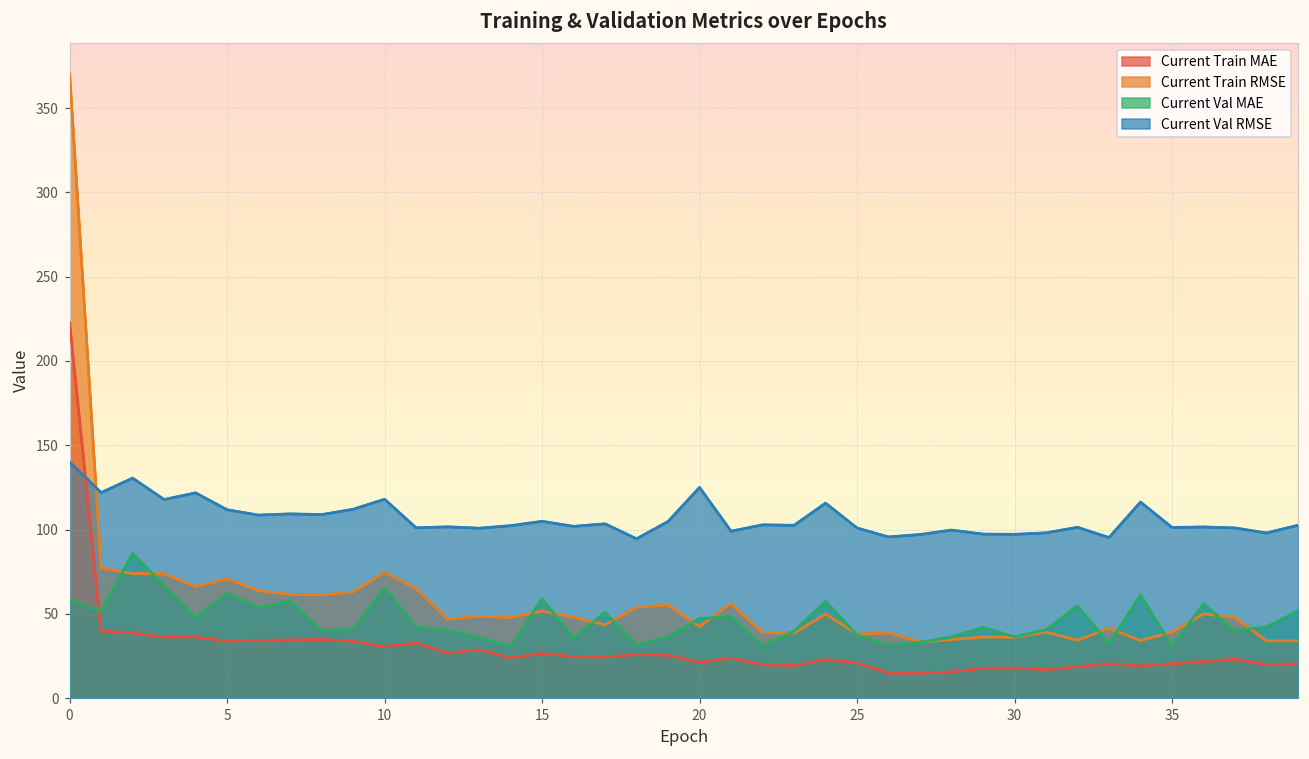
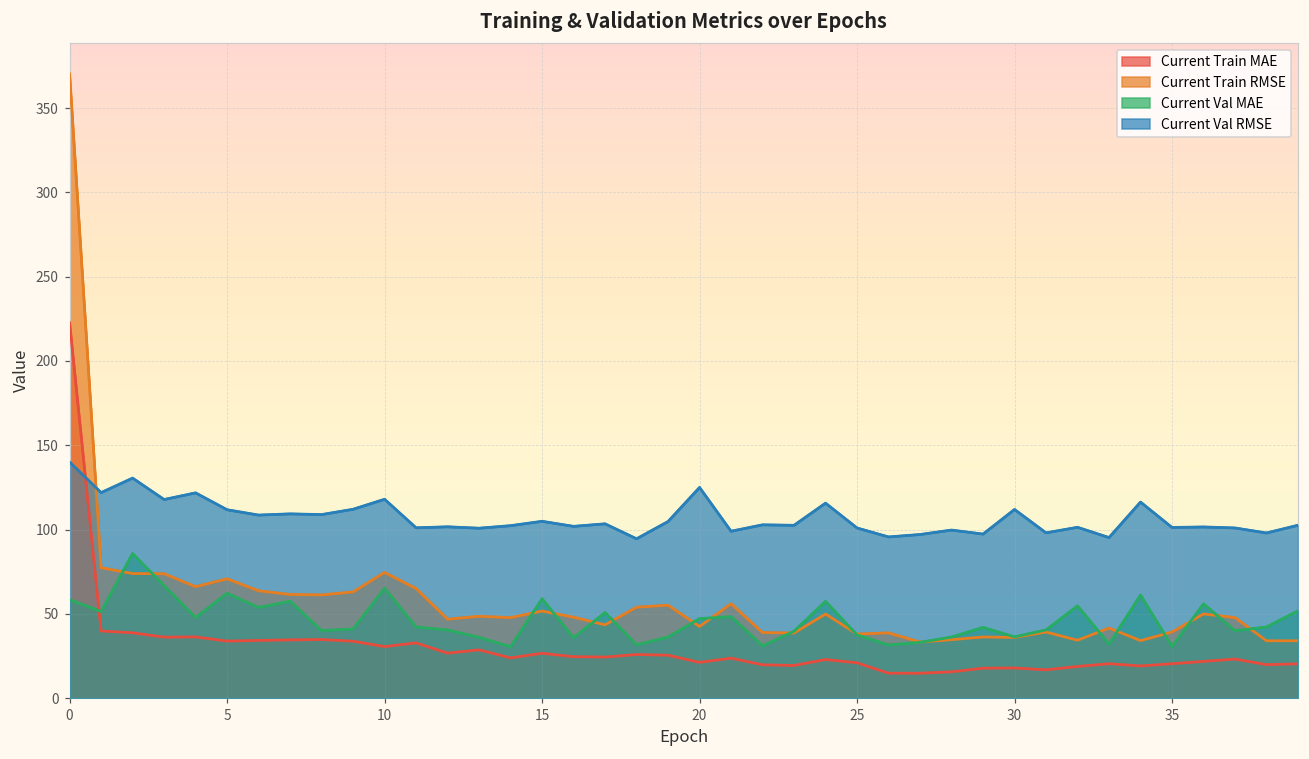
  {
    "Current Val MAE": {
      "0": 58,
      "5": 62,
      "10": 65,
      "15": 59,
      "20": 47,
      "35": 31
    },
    "Current Val RMSE": {
      "0": 140,
      "5": 112,
      "10": 118,
      "15": 105,
      "20": 125,
      "25": 101,
-     "30": 97,
+     "30": 112,
      "35": 101
    }
  }
